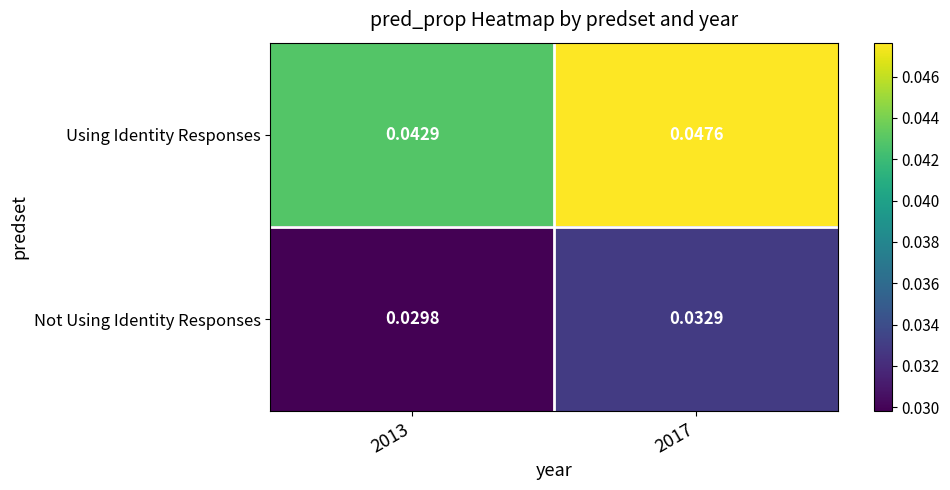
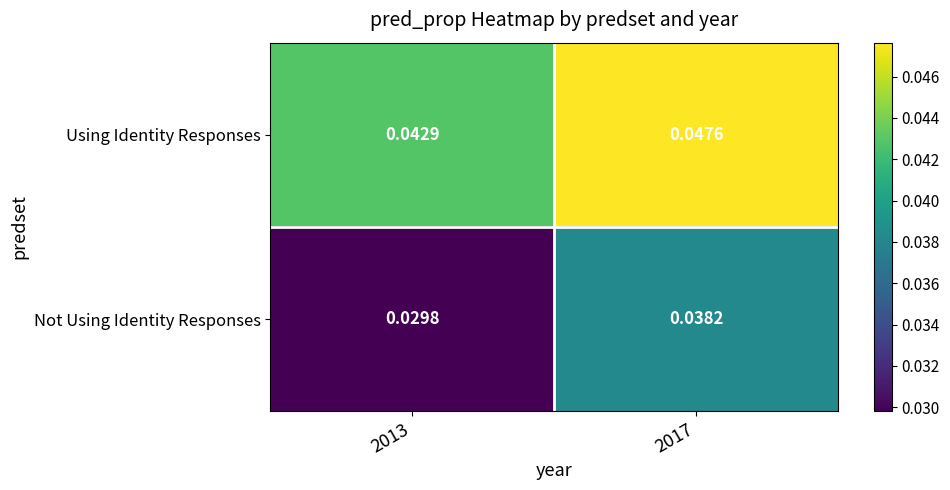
  {
    "Using Identity Responses": {
      "2013": 0.0429,
      "2017": 0.0476
    },
    "Not Using Identity Responses": {
      "2013": 0.0298,
-     "2017": 0.0329
+     "2017": 0.0382
    }
  }
